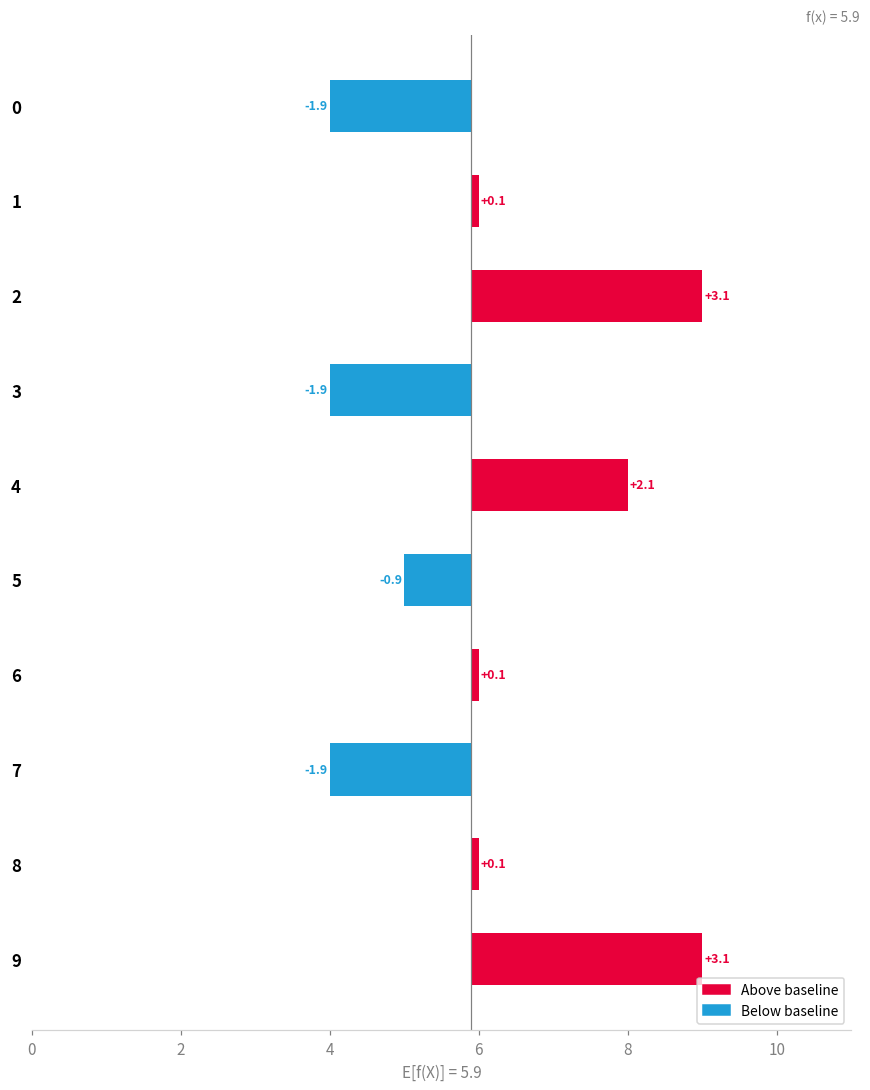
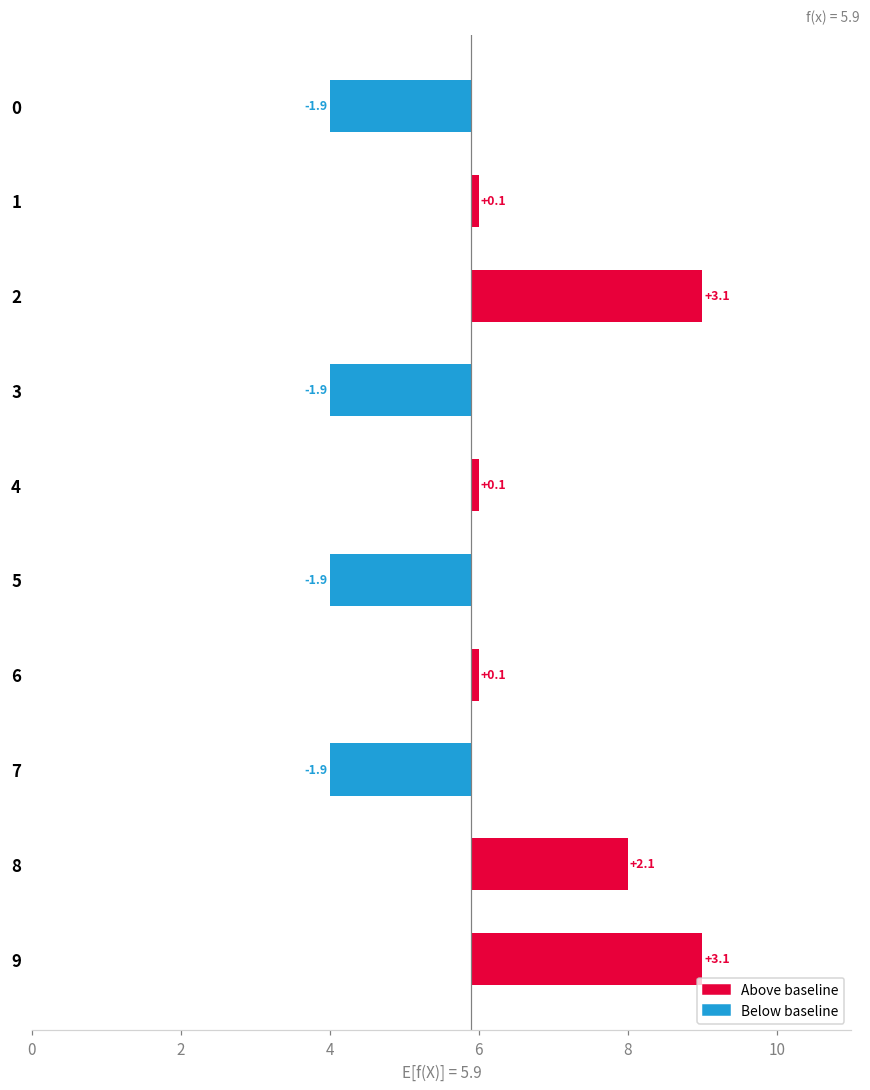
  {
    "0": "-1.9",
    "1": "+0.1",
    "2": "+3.1",
    "3": "-1.9",
-   "4": "+2.1",
-   "5": "-0.9",
+   "4": "+0.1",
+   "5": "-1.9",
    "6": "+0.1",
    "7": "-1.9",
-   "8": "+0.1",
+   "8": "+2.1",
    "9": "+3.1"
  }
